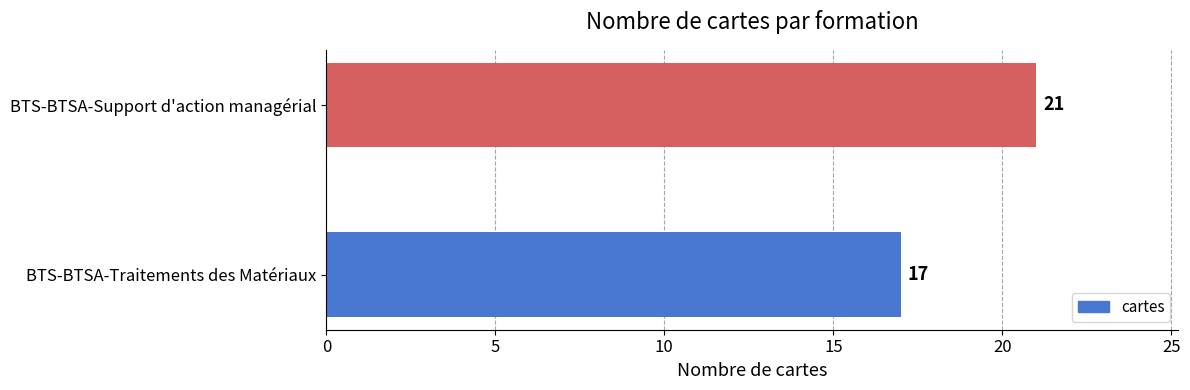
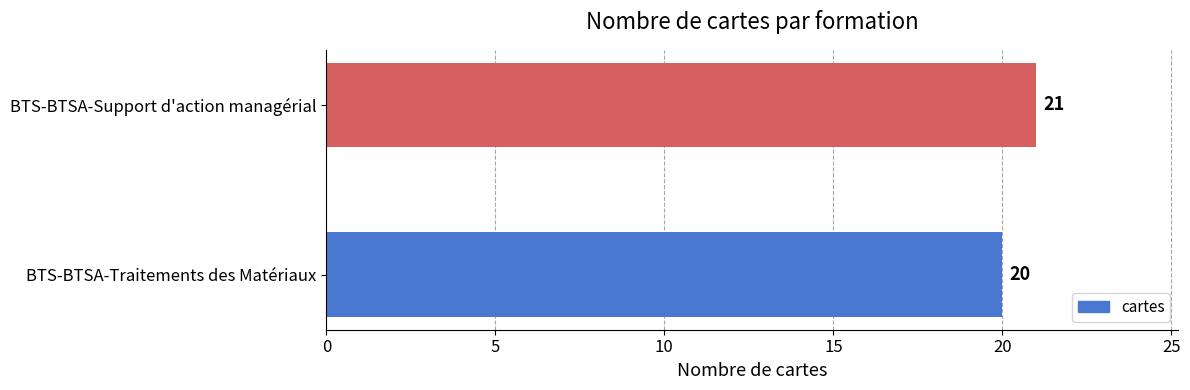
  {
    "BTS-BTSA-Support d'action managérial": 21,
-   "BTS-BTSA-Traitements des Matériaux": 17
+   "BTS-BTSA-Traitements des Matériaux": 20
  }
